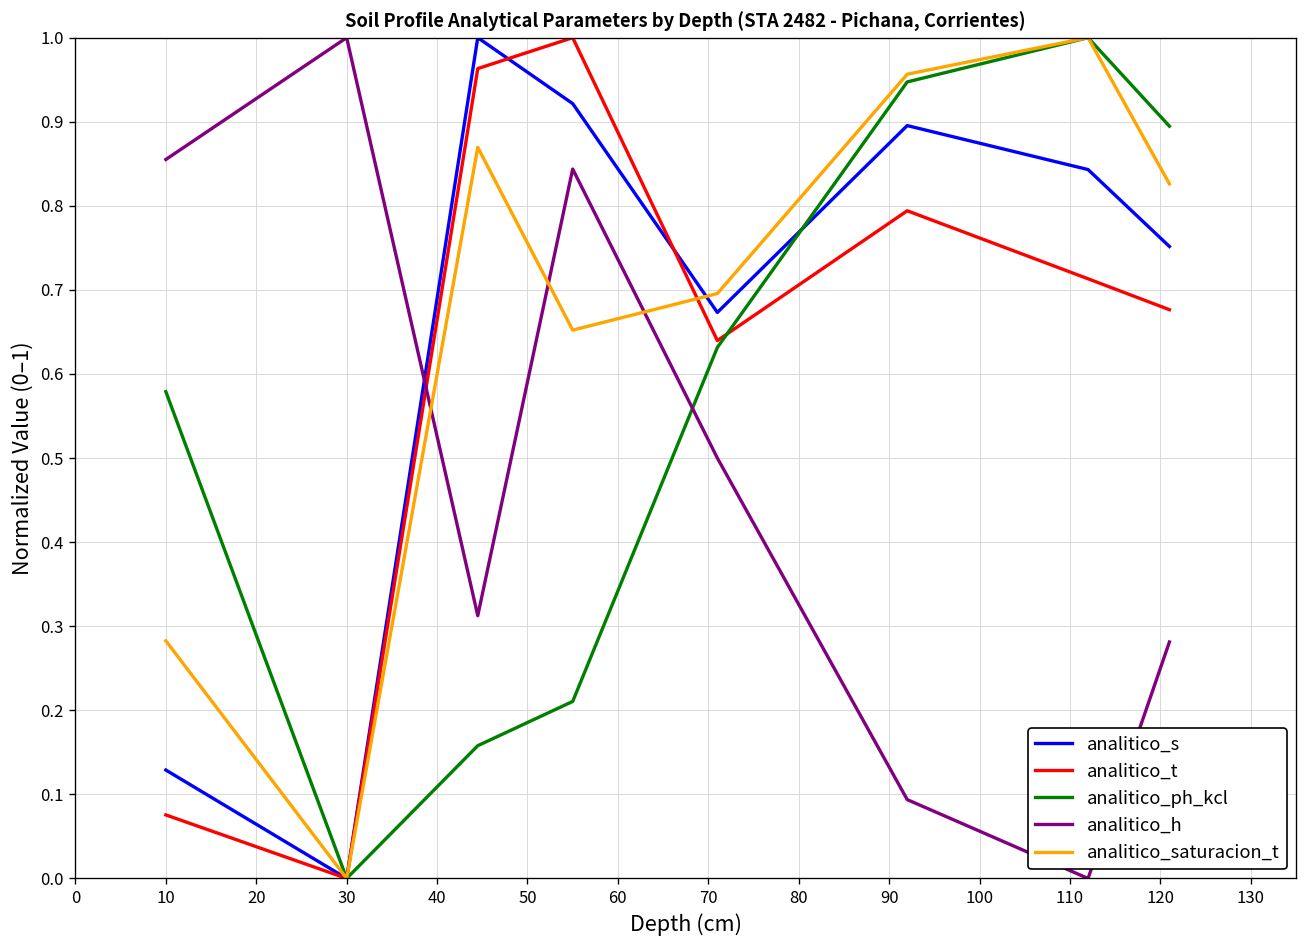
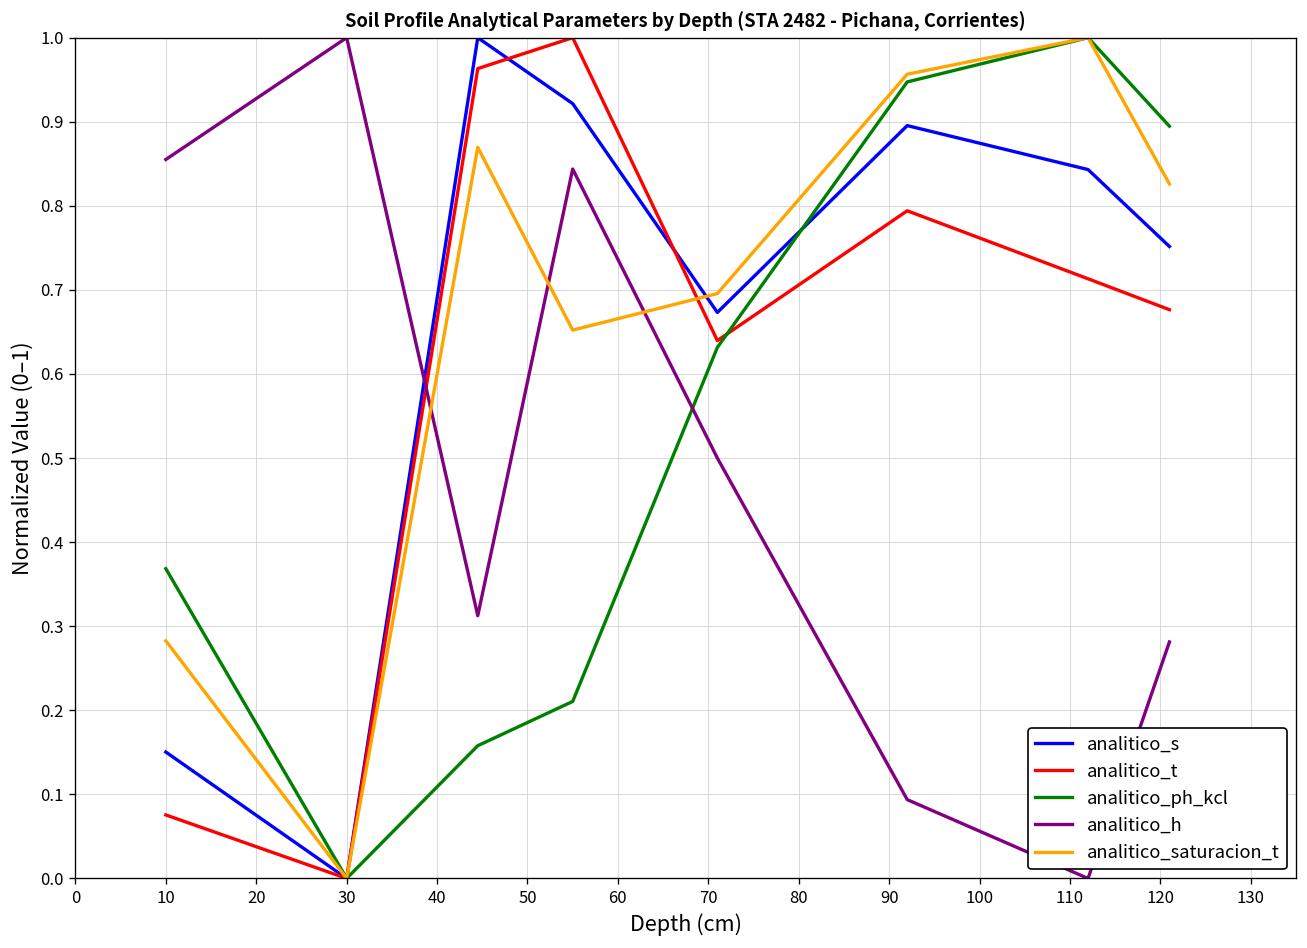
  {
    "analitico_s": {
-     "10": 0.13
+     "10": 0.15
    },
    "analitico_t": {
      "10": 0.08
    },
    "analitico_ph_kcl": {
-     "10": 0.58
+     "10": 0.37
    },
    "analitico_h": {
      "10": 0.86,
      "30": 1.00
    },
    "analitico_saturacion_t": {
      "10": 0.28
    }
  }
